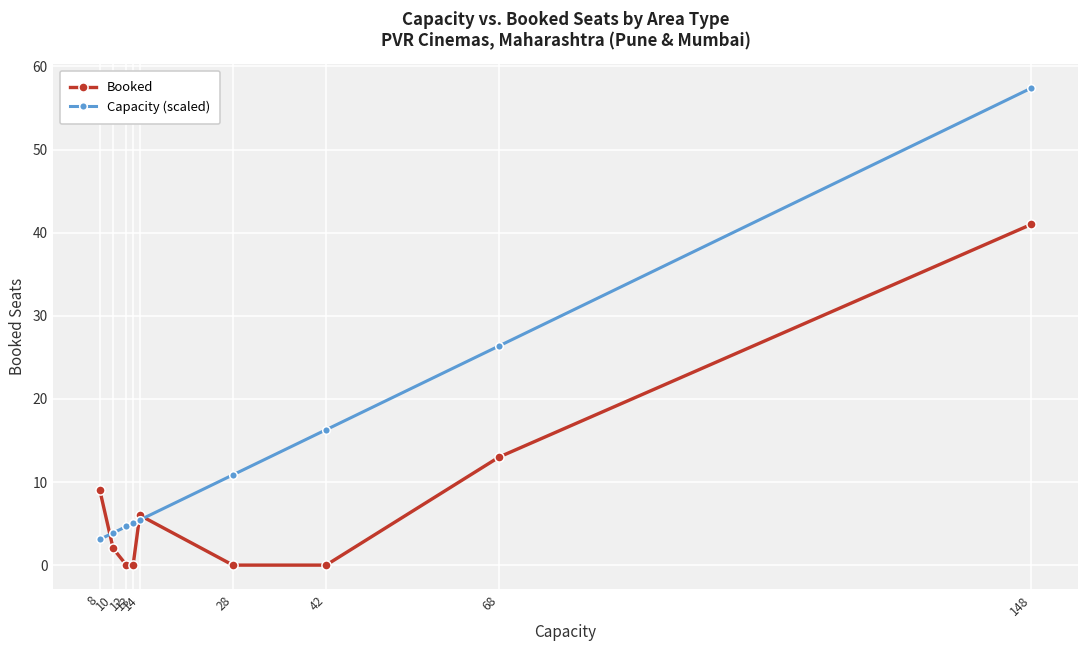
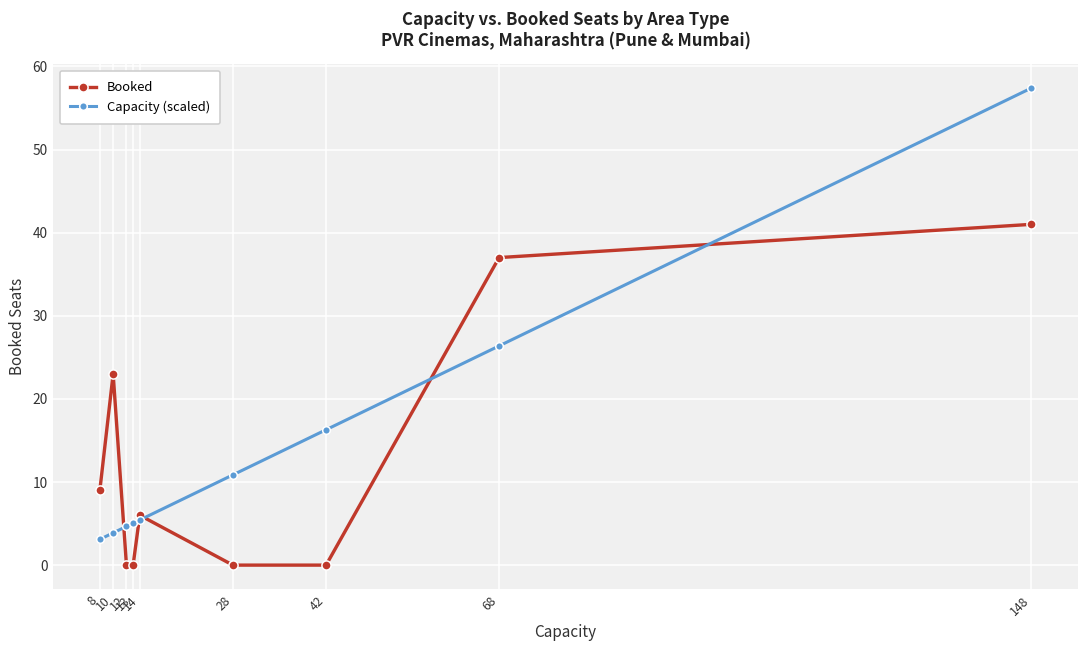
  {
    "Booked": {
      "8": 9,
-     "10": 2,
+     "10": 23,
      "12": 0,
      "13": 0,
      "14": 6,
      "28": 0,
      "42": 0,
-     "68": 13,
+     "68": 37,
      "148": 41
    },
    "Capacity (scaled)": {
      "8": 3,
      "10": 4,
      "12": 5,
      "13": 5,
      "14": 5,
      "28": 11,
      "42": 16,
      "68": 26,
      "148": 57
    }
  }
